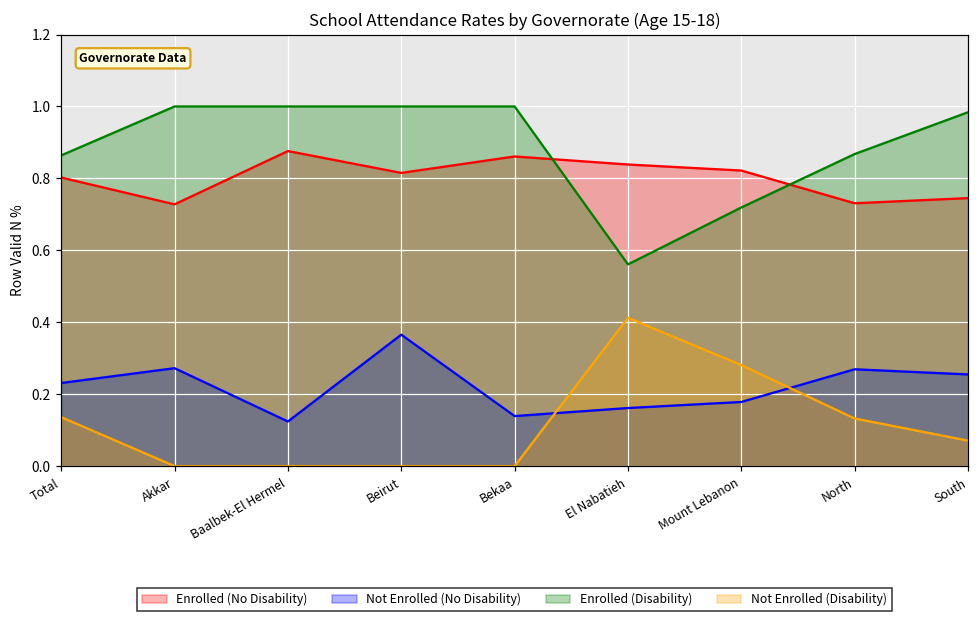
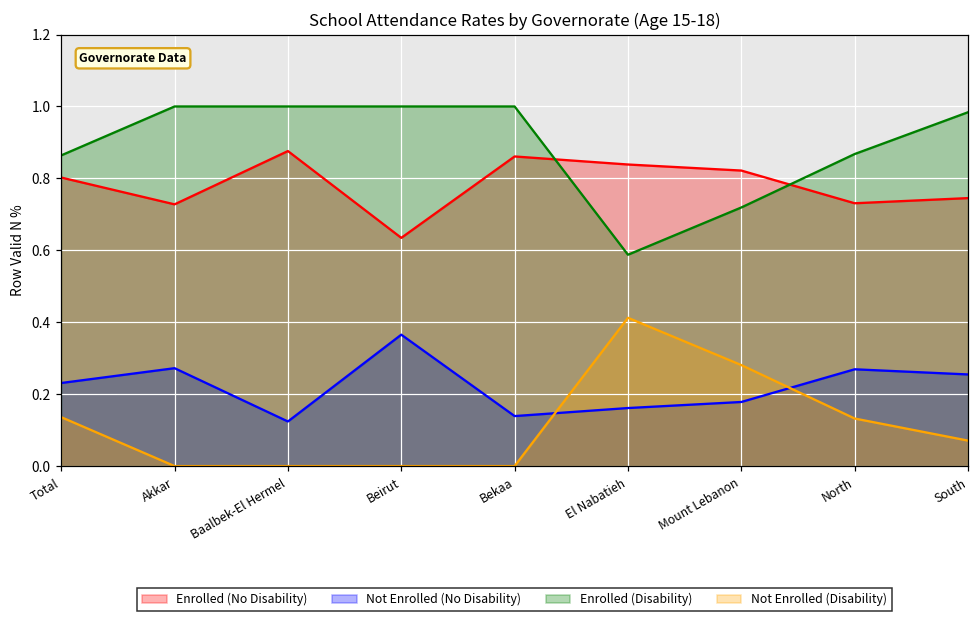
  {
    "Enrolled (No Disability)": {
      "Total": 0.80,
      "Akkar": 0.73,
      "Baalbek-El Hermel": 0.88,
-     "Beirut": 0.82,
+     "Beirut": 0.63,
      "Bekaa": 0.86,
      "El Nabatieh": 0.84,
      "Mount Lebanon": 0.82,
      "North": 0.73,
      "South": 0.75
    },
    "Not Enrolled (No Disability)": {
      "Total": 0.23,
      "Akkar": 0.27,
      "Baalbek-El Hermel": 0.12,
      "Beirut": 0.37,
      "Bekaa": 0.14,
      "El Nabatieh": 0.16,
      "Mount Lebanon": 0.18,
      "North": 0.27,
      "South": 0.25
    },
    "Enrolled (Disability)": {
      "Total": 0.86,
      "Akkar": 1.00,
      "Baalbek-El Hermel": 1.00,
      "Beirut": 1.00,
      "Bekaa": 1.00,
-     "El Nabatieh": 0.56,
+     "El Nabatieh": 0.59,
      "Mount Lebanon": 0.72,
      "North": 0.87,
      "South": 0.98
    },
    "Not Enrolled (Disability)": {
      "Total": 0.14,
      "Akkar": 0.00,
      "Baalbek-El Hermel": 0.00,
      "Beirut": 0.00,
      "Bekaa": 0.00,
      "El Nabatieh": 0.41,
      "Mount Lebanon": 0.28,
      "North": 0.13,
      "South": 0.07
    }
  }
